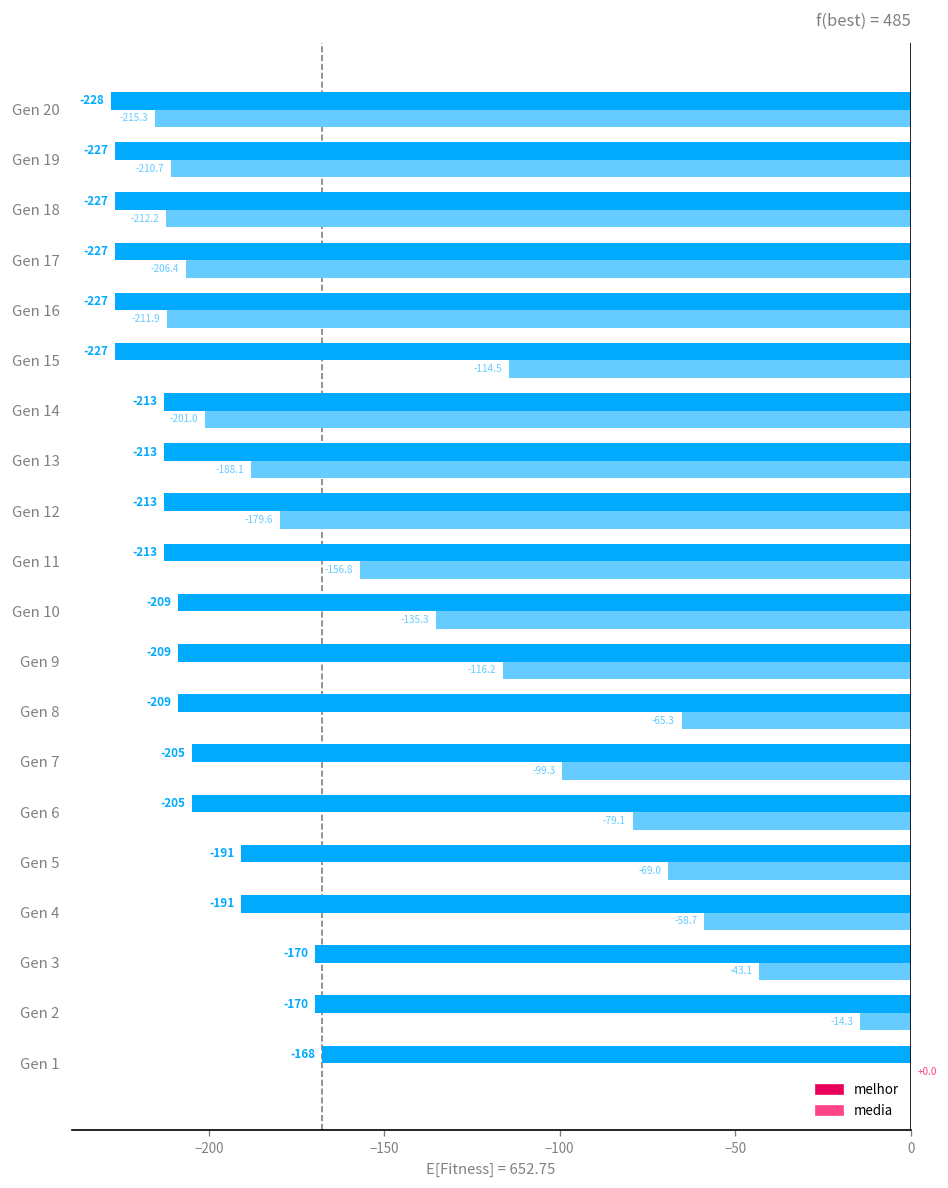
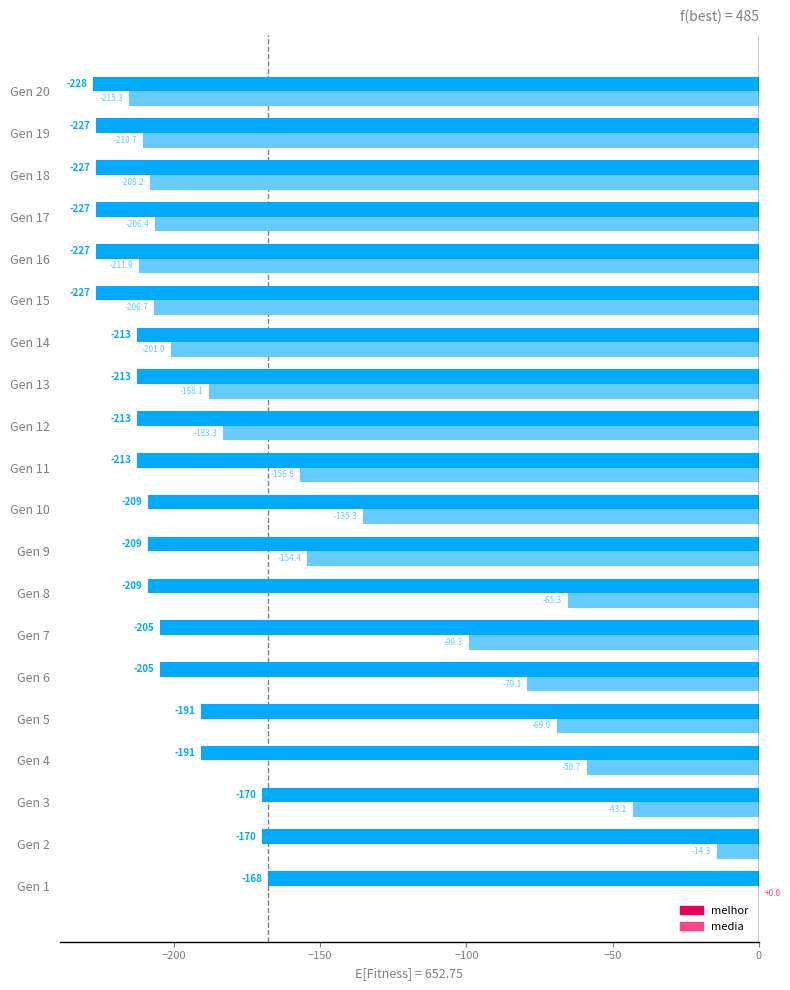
  {
    "media": {
      "Gen 20": "-215.3",
      "Gen 19": "-210.7",
-     "Gen 18": "-212.2",
+     "Gen 18": "-208.2",
      "Gen 17": "-206.4",
      "Gen 16": "-211.9",
-     "Gen 15": "-114.5",
+     "Gen 15": "-206.7",
      "Gen 14": "-201.0",
      "Gen 13": "-188.1",
-     "Gen 12": "-179.6",
+     "Gen 12": "-183.3",
      "Gen 11": "-156.8",
      "Gen 10": "-135.3",
-     "Gen 9": "-116.2",
+     "Gen 9": "-154.4",
      "Gen 8": "-65.3",
      "Gen 7": "-99.3",
      "Gen 6": "-79.1",
      "Gen 5": "-69.0",
      "Gen 4": "-58.7",
      "Gen 3": "-43.1",
      "Gen 2": "-14.3",
      "Gen 1": "+0.0"
    }
  }
